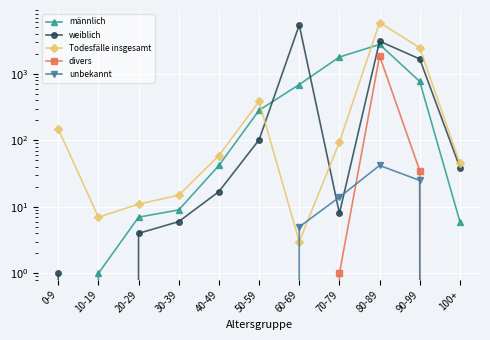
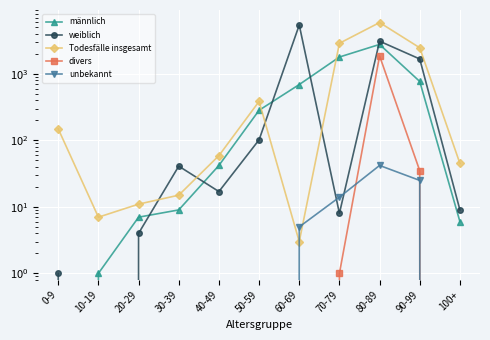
  {
    "weiblich": {
      "0-9": 1,
      "20-29": 4,
-     "30-39": 6,
+     "30-39": 40,
      "40-49": 17,
      "50-59": 100,
      "60-69": 5000,
      "70-79": 8,
      "80-89": 3000,
      "90-99": 1700,
-     "100+": 40
+     "100+": 9
    },
    "Todesfälle insgesamt": {
      "0-9": 150,
      "10-19": 7,
      "20-29": 11,
      "30-39": 15,
      "40-49": 60,
      "50-59": 400,
      "60-69": 3,
-     "70-79": 90,
+     "70-79": 3000,
      "80-89": 6000,
      "90-99": 2500,
      "100+": 50
    },
    "divers": {
      "70-79": 1,
      "80-89": 1900,
      "90-99": 40
    }
  }
